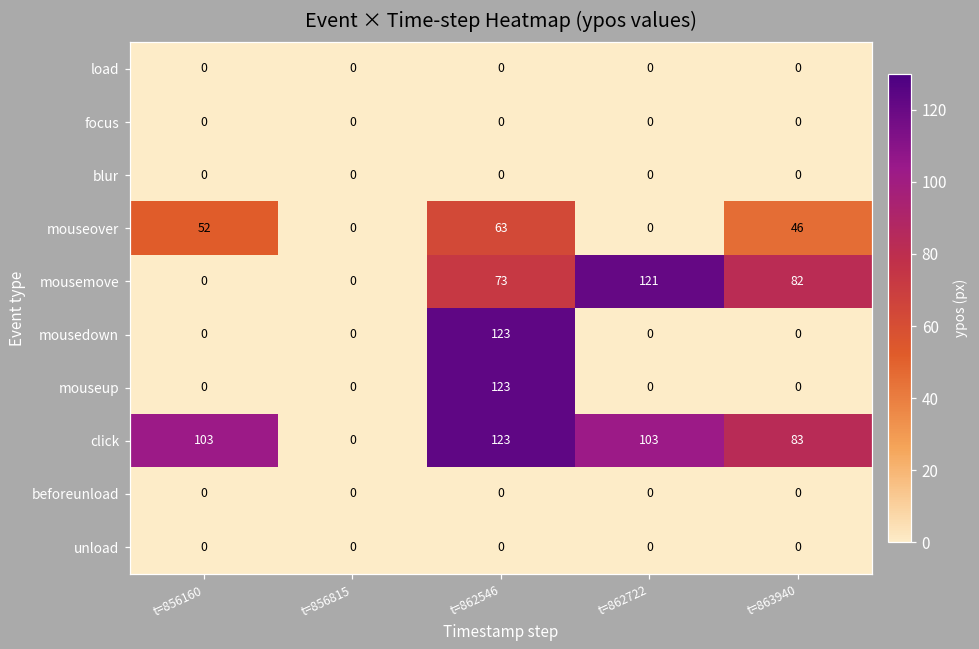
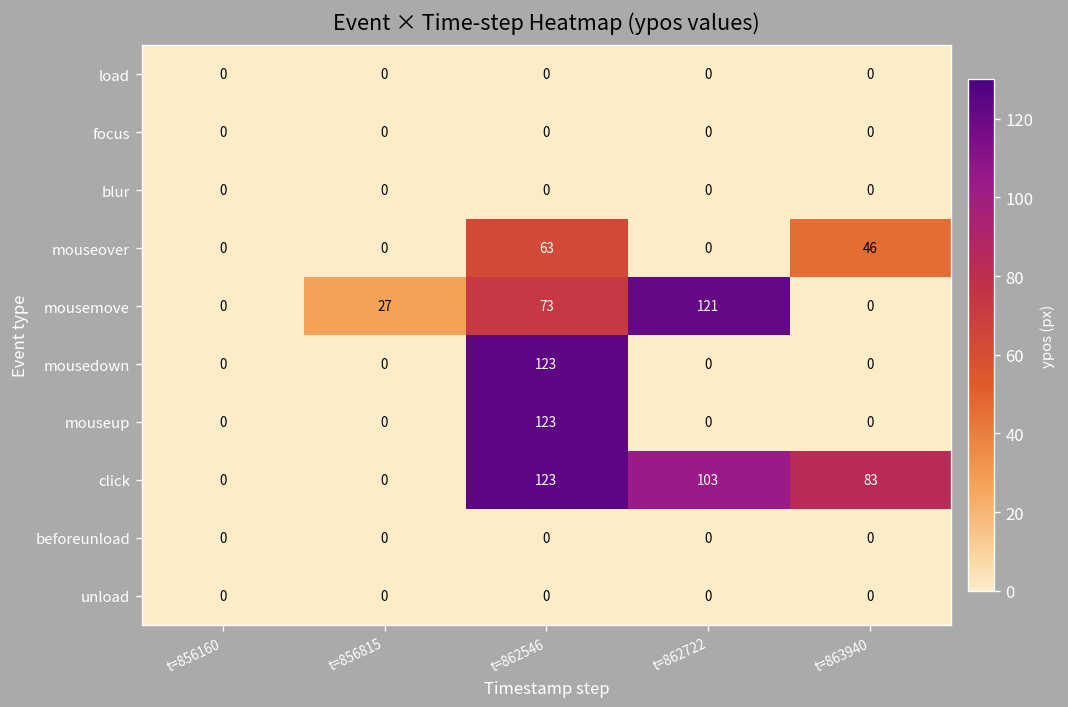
  {
    "load": {
      "t=856160": 0,
      "t=856815": 0,
      "t=862546": 0,
      "t=862722": 0,
      "t=863940": 0
    },
    "focus": {
      "t=856160": 0,
      "t=856815": 0,
      "t=862546": 0,
      "t=862722": 0,
      "t=863940": 0
    },
    "blur": {
      "t=856160": 0,
      "t=856815": 0,
      "t=862546": 0,
      "t=862722": 0,
      "t=863940": 0
    },
    "mouseover": {
-     "t=856160": 52,
+     "t=856160": 0,
      "t=856815": 0,
      "t=862546": 63,
      "t=862722": 0,
      "t=863940": 46
    },
    "mousemove": {
      "t=856160": 0,
-     "t=856815": 0,
+     "t=856815": 27,
      "t=862546": 73,
      "t=862722": 121,
-     "t=863940": 82
+     "t=863940": 0
    },
    "mousedown": {
      "t=856160": 0,
      "t=856815": 0,
      "t=862546": 123,
      "t=862722": 0,
      "t=863940": 0
    },
    "mouseup": {
      "t=856160": 0,
      "t=856815": 0,
      "t=862546": 123,
      "t=862722": 0,
      "t=863940": 0
    },
    "click": {
-     "t=856160": 103,
+     "t=856160": 0,
      "t=856815": 0,
      "t=862546": 123,
      "t=862722": 103,
      "t=863940": 83
    },
    "beforeunload": {
      "t=856160": 0,
      "t=856815": 0,
      "t=862546": 0,
      "t=862722": 0,
      "t=863940": 0
    },
    "unload": {
      "t=856160": 0,
      "t=856815": 0,
      "t=862546": 0,
      "t=862722": 0,
      "t=863940": 0
    }
  }
